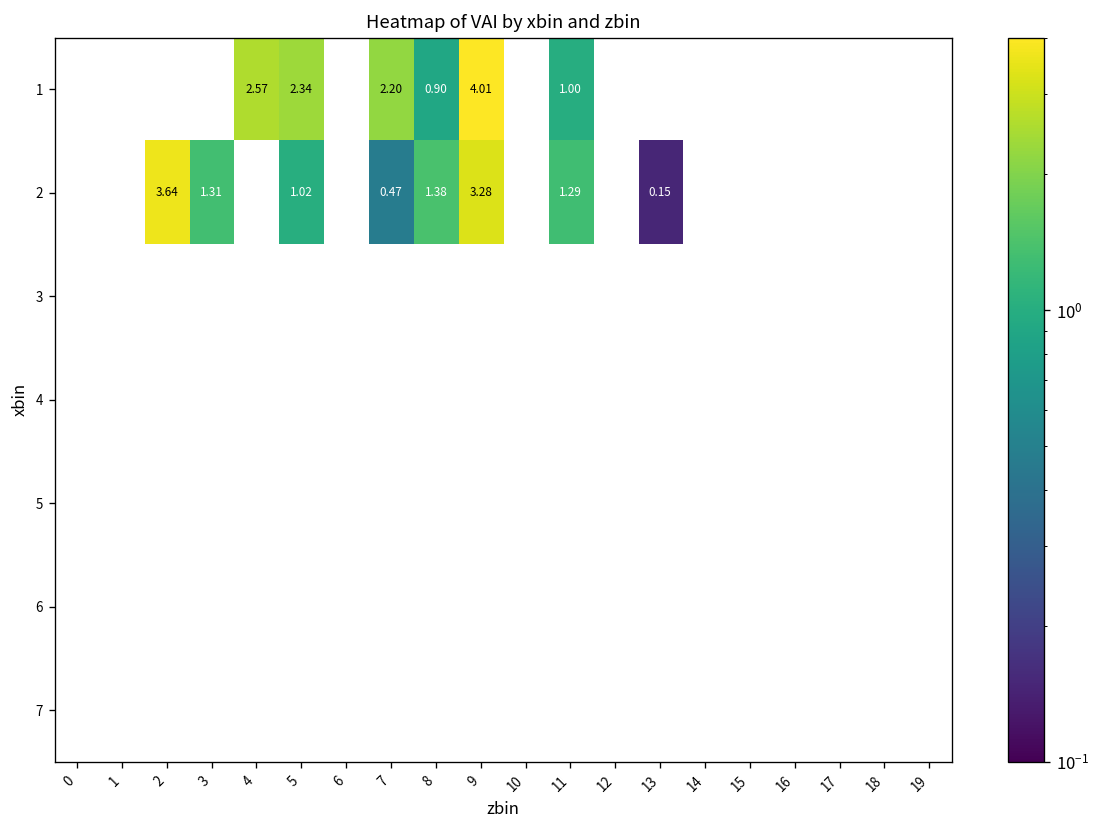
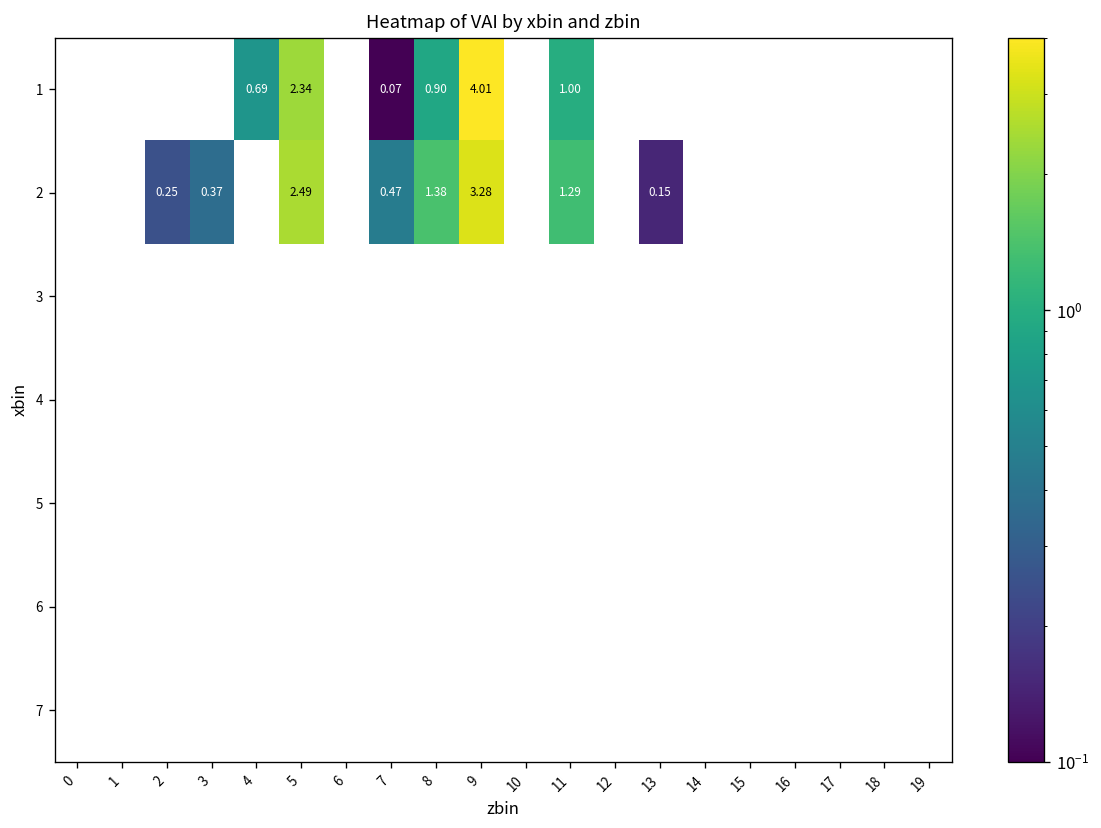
  {
    "1": {
-     "4": 2.57,
+     "4": 0.69,
      "5": 2.34,
-     "7": 2.20,
+     "7": 0.07,
      "8": 0.90,
      "9": 4.01,
      "11": 1.00
    },
    "2": {
-     "2": 3.64,
-     "3": 1.31,
-     "5": 1.02,
+     "2": 0.25,
+     "3": 0.37,
+     "5": 2.49,
      "7": 0.47,
      "8": 1.38,
      "9": 3.28,
      "11": 1.29,
      "13": 0.15
    }
  }
